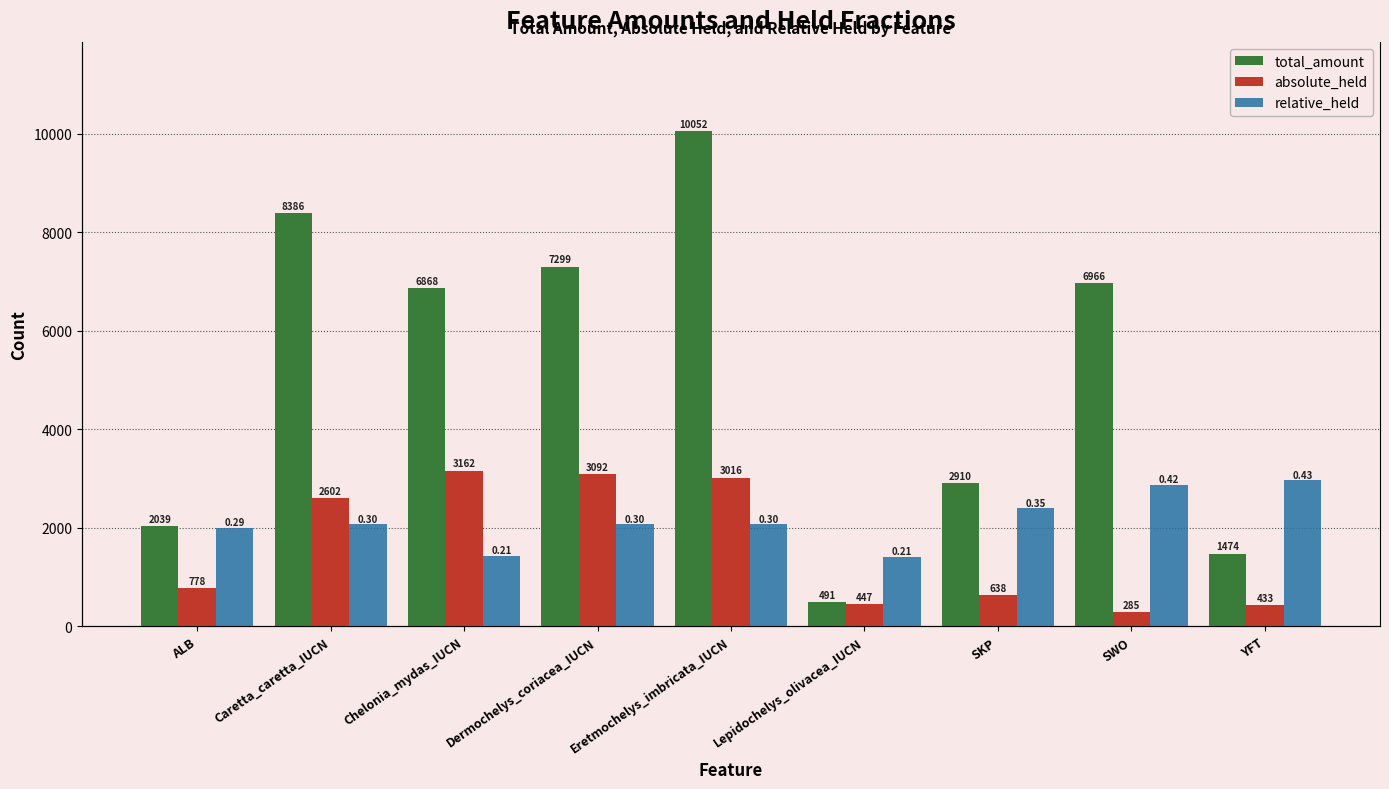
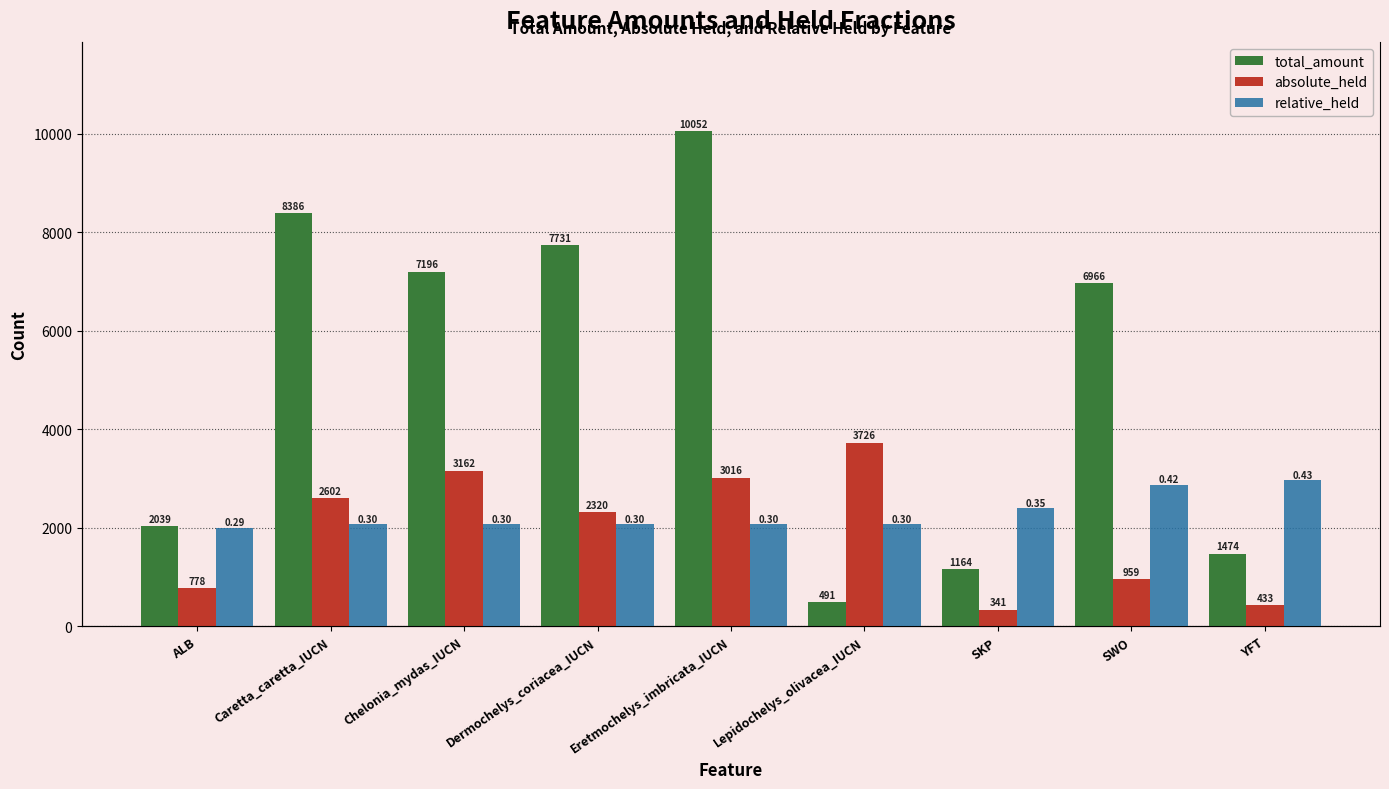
  {
    "total_amount": {
      "ALB": 2039,
      "Caretta_caretta_IUCN": 8386,
-     "Chelonia_mydas_IUCN": 6868,
-     "Dermochelys_coriacea_IUCN": 7299,
+     "Chelonia_mydas_IUCN": 7196,
+     "Dermochelys_coriacea_IUCN": 7731,
      "Eretmochelys_imbricata_IUCN": 10052,
      "Lepidochelys_olivacea_IUCN": 491,
-     "SKP": 2910,
+     "SKP": 1164,
      "SWO": 6966,
      "YFT": 1474
    },
    "absolute_held": {
      "ALB": 778,
      "Caretta_caretta_IUCN": 2602,
      "Chelonia_mydas_IUCN": 3162,
-     "Dermochelys_coriacea_IUCN": 3092,
+     "Dermochelys_coriacea_IUCN": 2320,
      "Eretmochelys_imbricata_IUCN": 3016,
-     "Lepidochelys_olivacea_IUCN": 447,
-     "SKP": 638,
-     "SWO": 285,
+     "Lepidochelys_olivacea_IUCN": 3726,
+     "SKP": 341,
+     "SWO": 959,
      "YFT": 433
    },
    "relative_held": {
      "ALB": 0.29,
      "Caretta_caretta_IUCN": 0.30,
-     "Chelonia_mydas_IUCN": 0.21,
+     "Chelonia_mydas_IUCN": 0.30,
      "Dermochelys_coriacea_IUCN": 0.30,
      "Eretmochelys_imbricata_IUCN": 0.30,
-     "Lepidochelys_olivacea_IUCN": 0.21,
+     "Lepidochelys_olivacea_IUCN": 0.30,
      "SKP": 0.35,
      "SWO": 0.42,
      "YFT": 0.43
    }
  }
